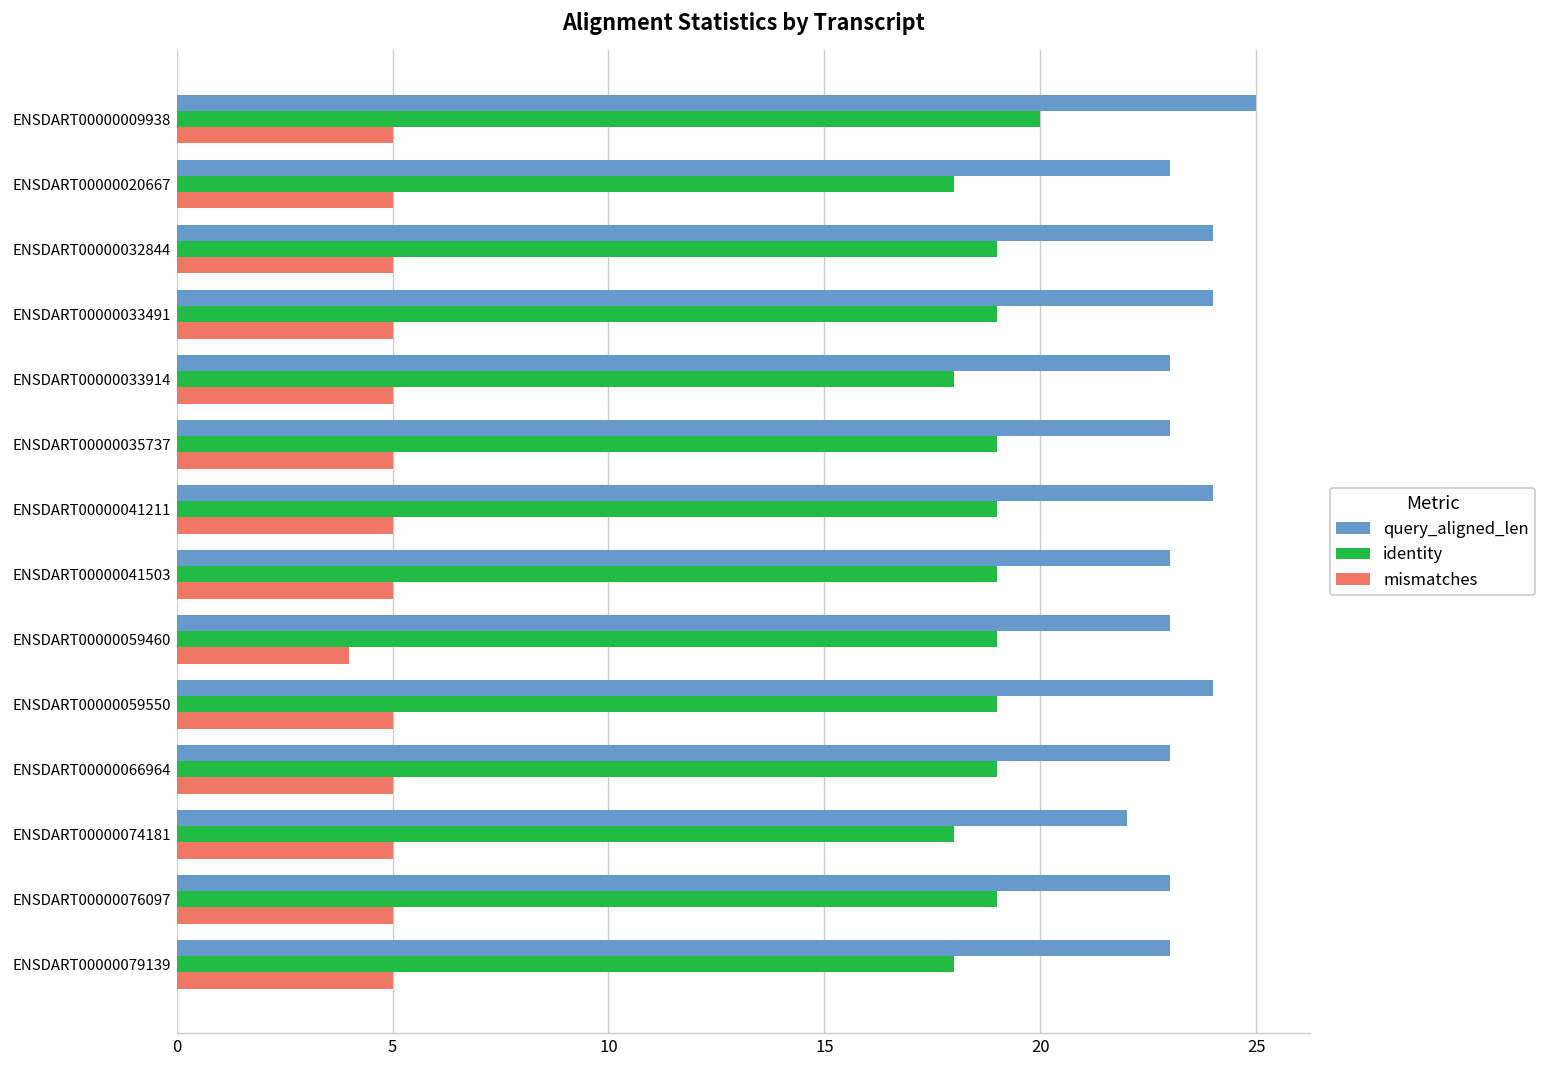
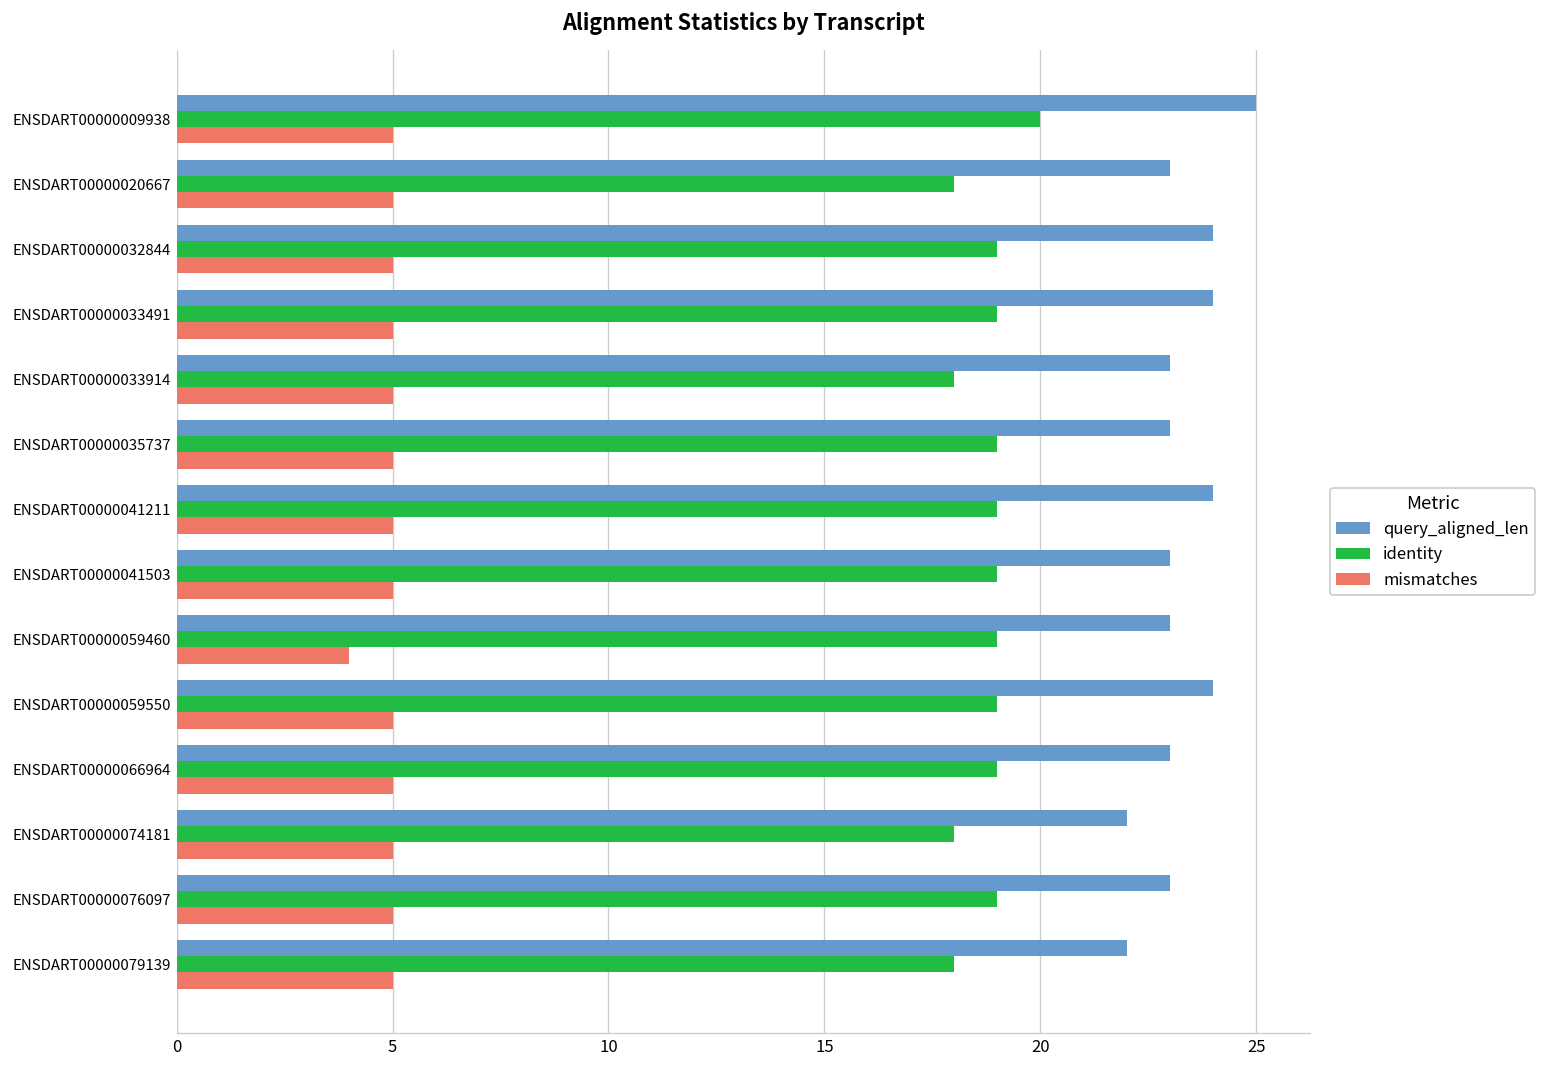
  {
    "query_aligned_len": {
      "ENSDART00000009938": 25,
      "ENSDART00000020667": 23,
      "ENSDART00000032844": 24,
      "ENSDART00000033491": 24,
      "ENSDART00000033914": 23,
      "ENSDART00000035737": 23,
      "ENSDART00000041211": 24,
      "ENSDART00000041503": 23,
      "ENSDART00000059460": 23,
      "ENSDART00000059550": 24,
      "ENSDART00000066964": 23,
      "ENSDART00000074181": 22,
      "ENSDART00000076097": 23,
-     "ENSDART00000079139": 23
+     "ENSDART00000079139": 22
    },
    "identity": {
      "ENSDART00000009938": 20,
      "ENSDART00000020667": 18,
      "ENSDART00000032844": 19,
      "ENSDART00000033491": 19,
      "ENSDART00000033914": 18,
      "ENSDART00000035737": 19,
      "ENSDART00000041211": 19,
      "ENSDART00000041503": 19,
      "ENSDART00000059460": 19,
      "ENSDART00000059550": 19,
      "ENSDART00000066964": 19,
      "ENSDART00000074181": 18,
      "ENSDART00000076097": 19,
      "ENSDART00000079139": 18
    },
    "mismatches": {
      "ENSDART00000009938": 5,
      "ENSDART00000020667": 5,
      "ENSDART00000032844": 5,
      "ENSDART00000033491": 5,
      "ENSDART00000033914": 5,
      "ENSDART00000035737": 5,
      "ENSDART00000041211": 5,
      "ENSDART00000041503": 5,
      "ENSDART00000059460": 4,
      "ENSDART00000059550": 5,
      "ENSDART00000066964": 5,
      "ENSDART00000074181": 5,
      "ENSDART00000076097": 5,
      "ENSDART00000079139": 5
    }
  }
